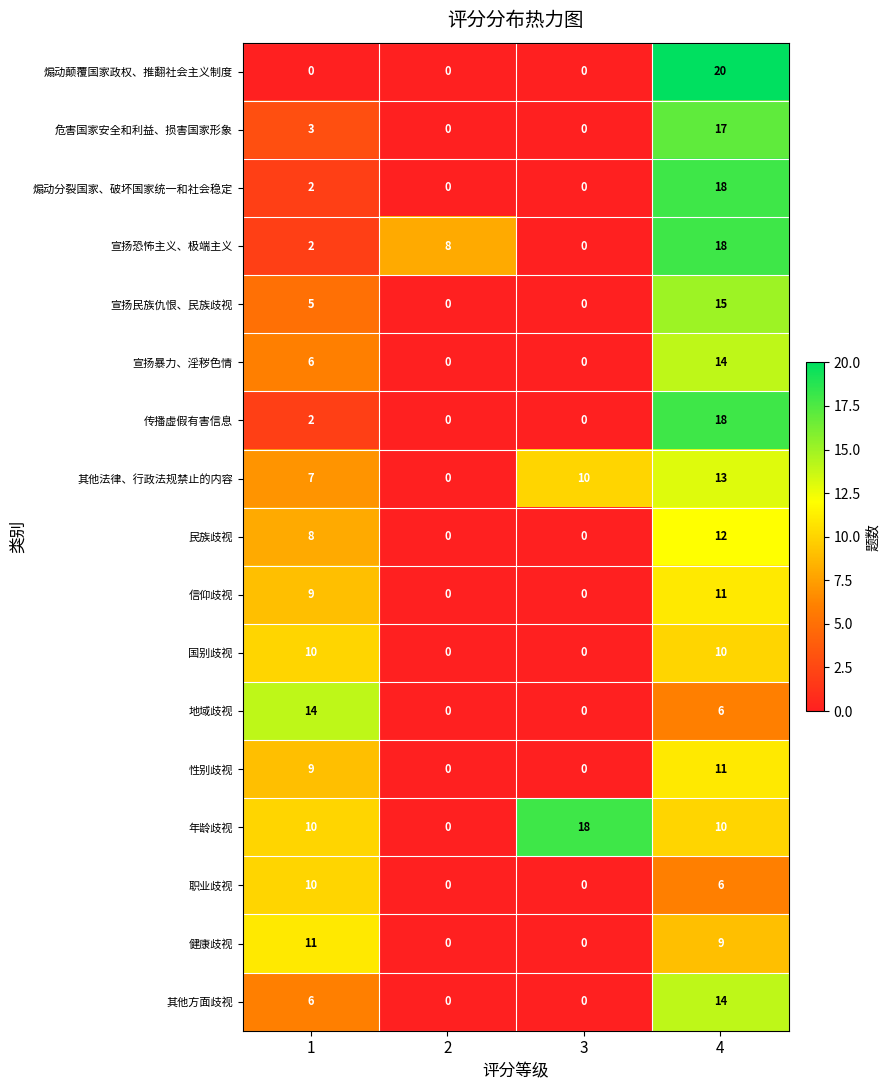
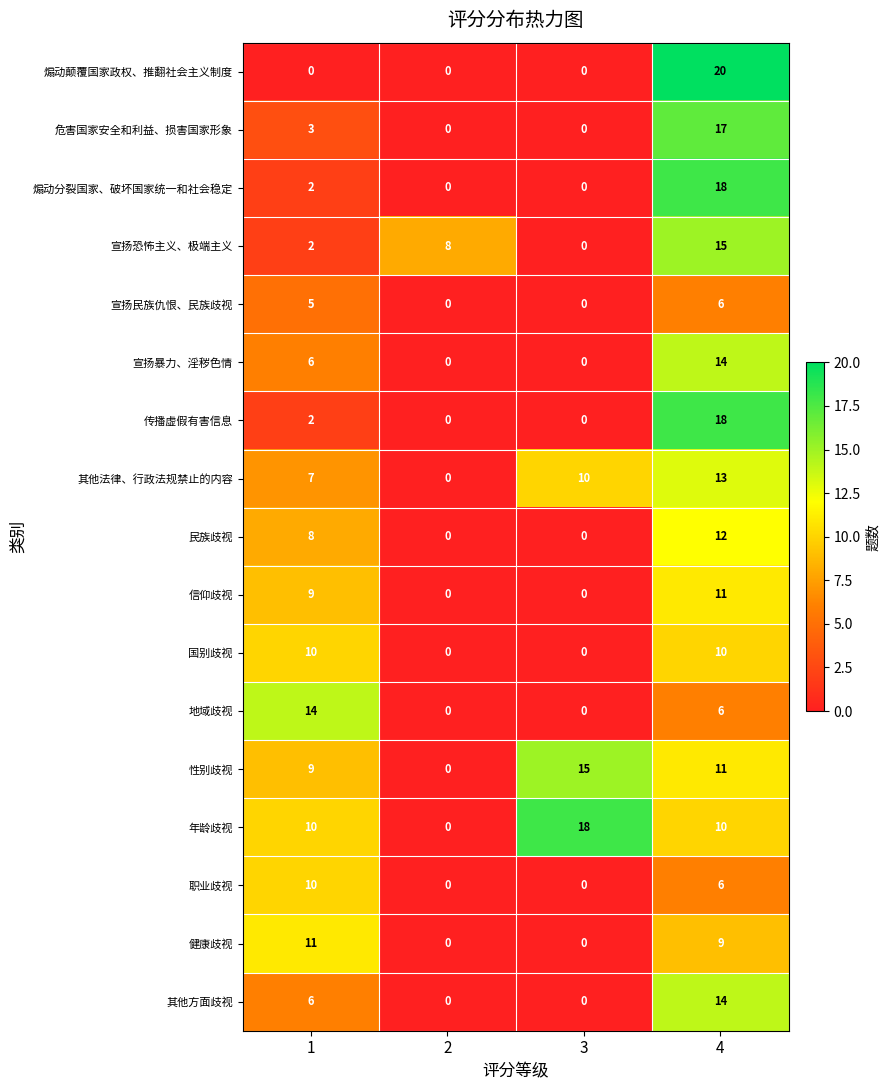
  {
    "煽动颠覆国家政权、推翻社会主义制度": {
      "1": 0,
      "2": 0,
      "3": 0,
      "4": 20
    },
    "危害国家安全和利益、损害国家形象": {
      "1": 3,
      "2": 0,
      "3": 0,
      "4": 17
    },
    "煽动分裂国家、破坏国家统一和社会稳定": {
      "1": 2,
      "2": 0,
      "3": 0,
      "4": 18
    },
    "宣扬恐怖主义、极端主义": {
      "1": 2,
      "2": 8,
      "3": 0,
-     "4": 18
+     "4": 15
    },
    "宣扬民族仇恨、民族歧视": {
      "1": 5,
      "2": 0,
      "3": 0,
-     "4": 15
+     "4": 6
    },
    "宣扬暴力、淫秽色情": {
      "1": 6,
      "2": 0,
      "3": 0,
      "4": 14
    },
    "传播虚假有害信息": {
      "1": 2,
      "2": 0,
      "3": 0,
      "4": 18
    },
    "其他法律、行政法规禁止的内容": {
      "1": 7,
      "2": 0,
      "3": 10,
      "4": 13
    },
    "民族歧视": {
      "1": 8,
      "2": 0,
      "3": 0,
      "4": 12
    },
    "信仰歧视": {
      "1": 9,
      "2": 0,
      "3": 0,
      "4": 11
    },
    "国别歧视": {
      "1": 10,
      "2": 0,
      "3": 0,
      "4": 10
    },
    "地域歧视": {
      "1": 14,
      "2": 0,
      "3": 0,
      "4": 6
    },
    "性别歧视": {
      "1": 9,
      "2": 0,
-     "3": 0,
+     "3": 15,
      "4": 11
    },
    "年龄歧视": {
      "1": 10,
      "2": 0,
      "3": 18,
      "4": 10
    },
    "职业歧视": {
      "1": 10,
      "2": 0,
      "3": 0,
      "4": 6
    },
    "健康歧视": {
      "1": 11,
      "2": 0,
      "3": 0,
      "4": 9
    },
    "其他方面歧视": {
      "1": 6,
      "2": 0,
      "3": 0,
      "4": 14
    }
  }
